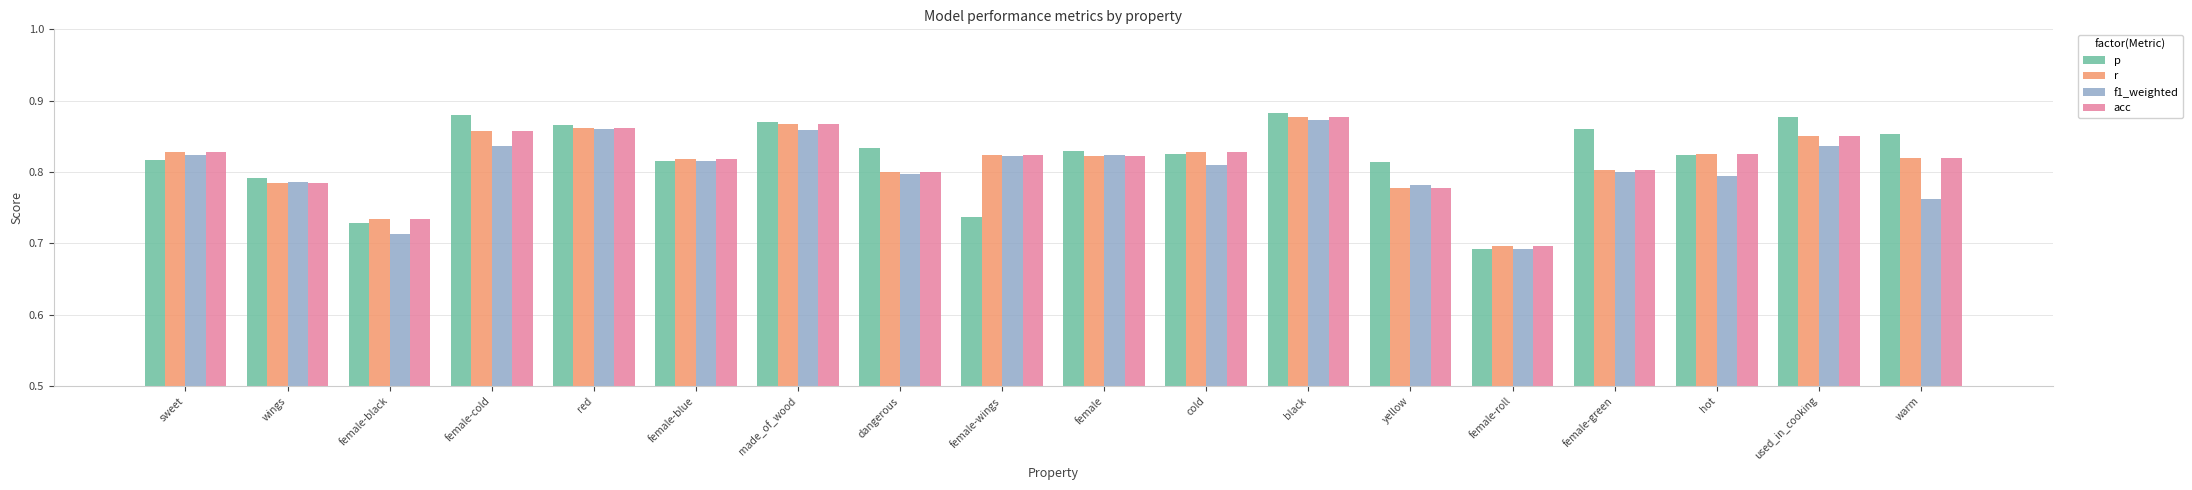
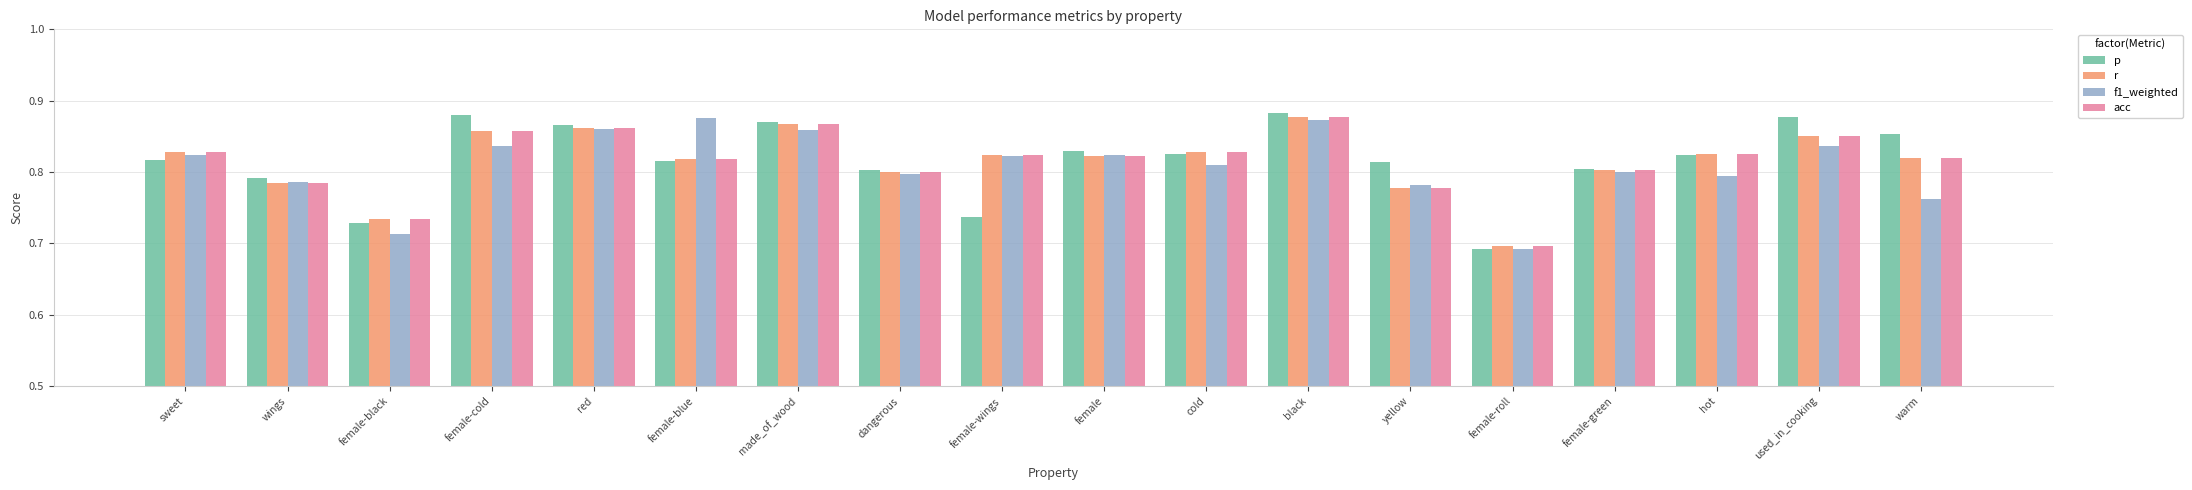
  {
    "p": {
      "sweet": 0.82,
      "wings": 0.79,
      "female-black": 0.73,
      "female-cold": 0.88,
      "red": 0.87,
      "female-blue": 0.82,
      "made_of_wood": 0.87,
-     "dangerous": 0.83,
+     "dangerous": 0.80,
      "female-wings": 0.74,
      "female": 0.83,
      "cold": 0.82,
      "black": 0.88,
      "yellow": 0.81,
      "female-roll": 0.69,
-     "female-green": 0.86,
+     "female-green": 0.80,
      "hot": 0.82,
      "used_in_cooking": 0.88,
      "warm": 0.85
    },
    "f1_weighted": {
      "sweet": 0.82,
      "wings": 0.79,
      "female-black": 0.71,
      "female-cold": 0.84,
      "red": 0.86,
-     "female-blue": 0.82,
+     "female-blue": 0.88,
      "made_of_wood": 0.86,
      "dangerous": 0.80,
      "female-wings": 0.82,
      "female": 0.82,
      "cold": 0.81,
      "black": 0.87,
      "yellow": 0.78,
      "female-roll": 0.69,
      "female-green": 0.80,
      "hot": 0.79,
      "used_in_cooking": 0.84,
      "warm": 0.76
    }
  }
